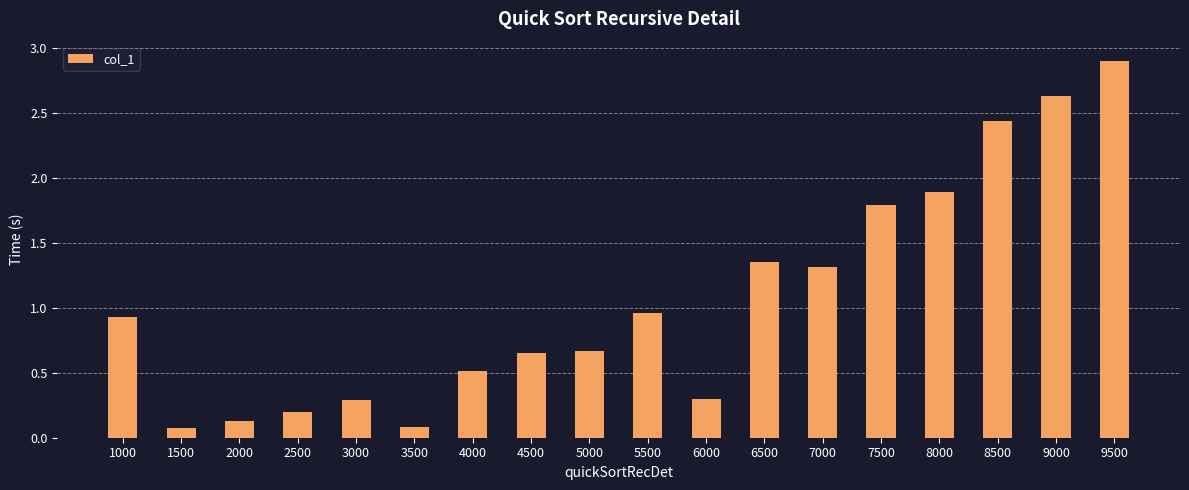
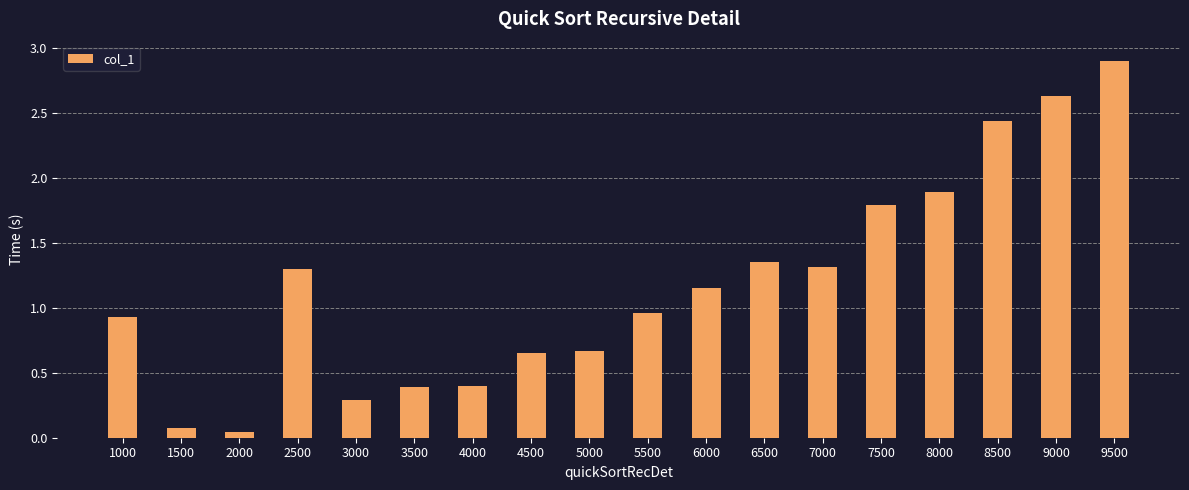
  {
    "1000": 0.93,
    "1500": 0.07,
-   "2000": 0.13,
-   "2500": 0.20,
+   "2000": 0.05,
+   "2500": 1.30,
    "3000": 0.29,
-   "3500": 0.08,
-   "4000": 0.51,
+   "3500": 0.39,
+   "4000": 0.40,
    "4500": 0.65,
    "5000": 0.66,
    "5500": 0.96,
-   "6000": 0.30,
+   "6000": 1.15,
    "6500": 1.35,
    "7000": 1.32,
    "7500": 1.79,
    "8000": 1.89,
    "8500": 2.44,
    "9000": 2.64,
    "9500": 2.91
  }
